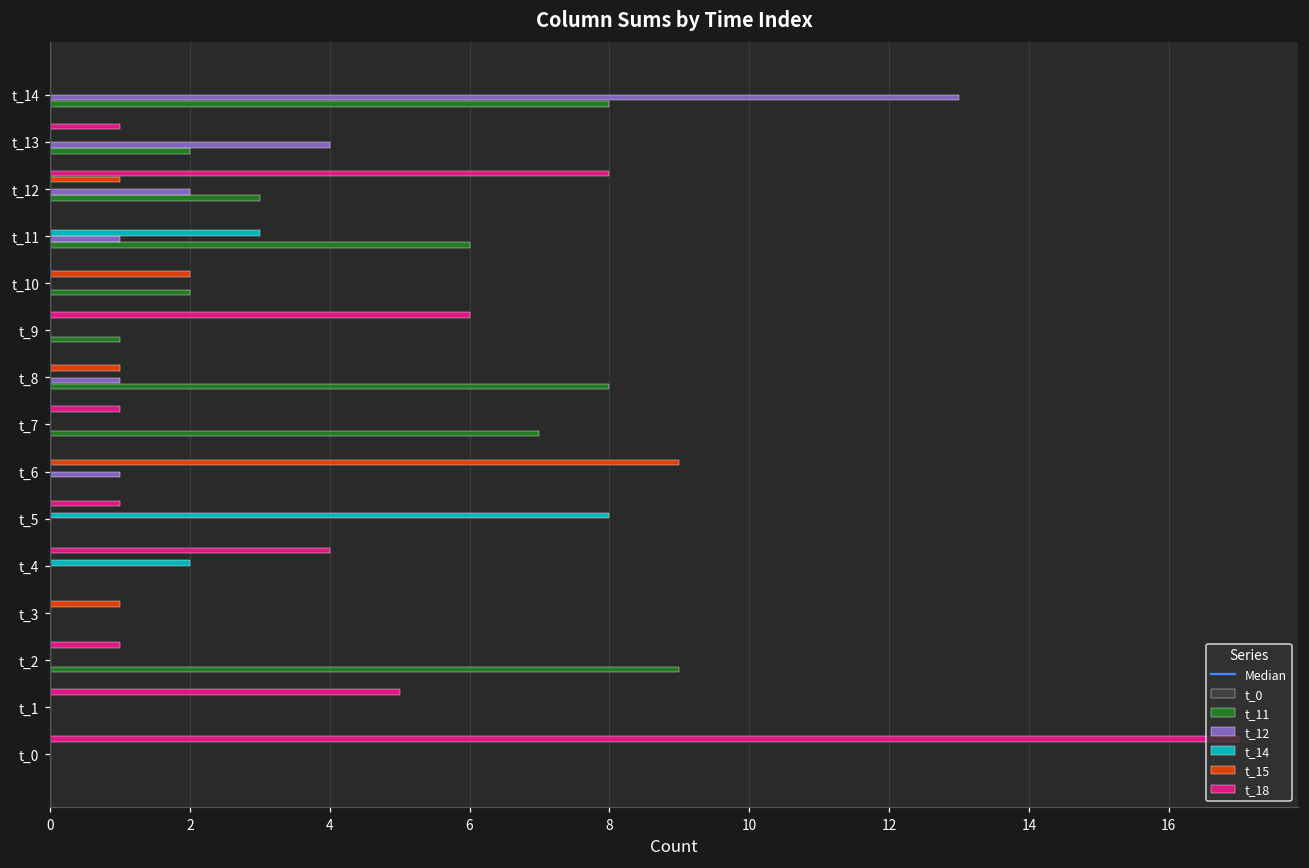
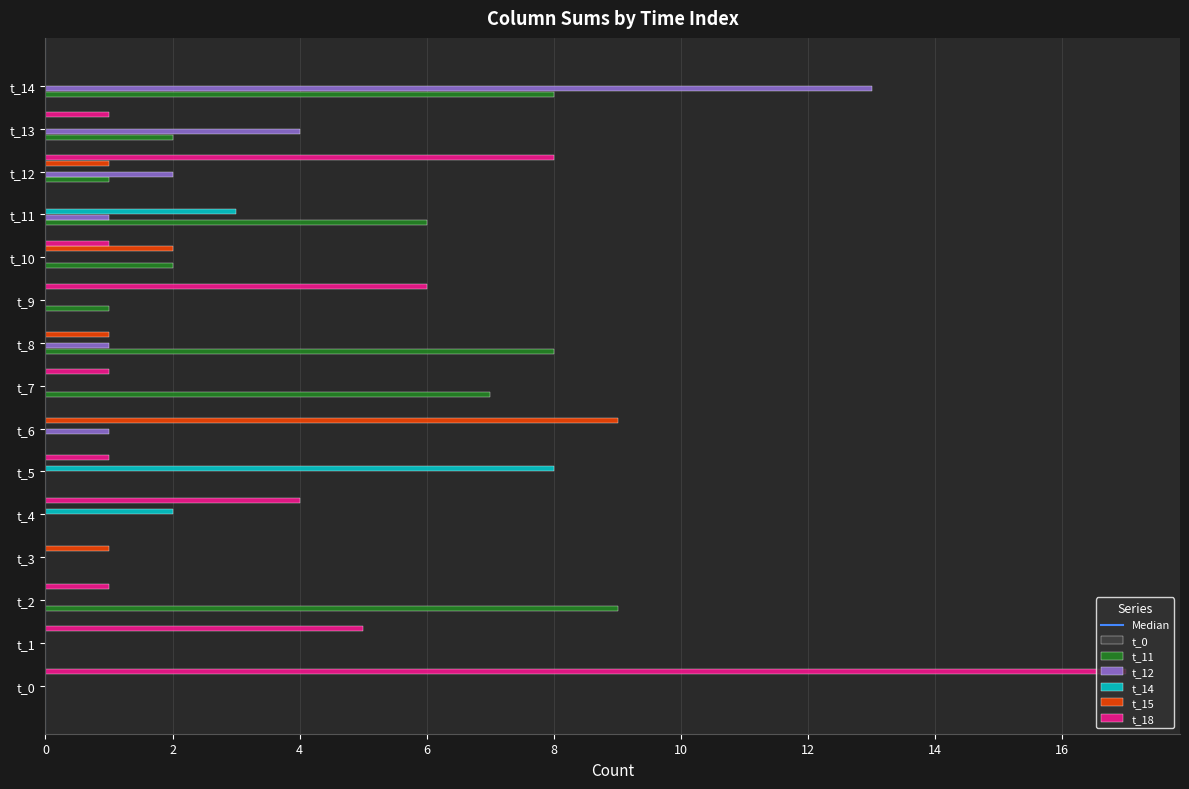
  {
    "t_0": {
      "t_14": 0,
      "t_13": 0,
      "t_12": 0,
      "t_11": 0,
      "t_10": 0,
      "t_9": 0,
      "t_8": 0,
      "t_7": 0,
      "t_6": 0,
      "t_5": 0,
      "t_4": 0,
      "t_3": 0,
      "t_2": 0,
      "t_1": 0,
      "t_0": 0
    },
    "t_11": {
      "t_14": 8,
      "t_13": 2,
-     "t_12": 3,
+     "t_12": 1,
      "t_11": 6,
      "t_10": 2,
      "t_9": 1,
      "t_8": 8,
      "t_7": 7,
      "t_6": 0,
      "t_5": 0,
      "t_4": 0,
      "t_3": 0,
      "t_2": 9,
      "t_1": 0,
      "t_0": 0
    },
    "t_12": {
      "t_14": 13,
      "t_13": 4,
      "t_12": 2,
      "t_11": 1,
      "t_10": 0,
      "t_9": 0,
      "t_8": 1,
      "t_7": 0,
      "t_6": 1,
      "t_5": 0,
      "t_4": 0,
      "t_3": 0,
      "t_2": 0,
      "t_1": 0,
      "t_0": 0
    },
    "t_14": {
      "t_14": 0,
      "t_13": 0,
      "t_12": 0,
      "t_11": 3,
      "t_10": 0,
      "t_9": 0,
      "t_8": 0,
      "t_7": 0,
      "t_6": 0,
      "t_5": 8,
      "t_4": 2,
      "t_3": 0,
      "t_2": 0,
      "t_1": 0,
      "t_0": 0
    },
    "t_15": {
      "t_14": 0,
      "t_13": 0,
      "t_12": 1,
      "t_11": 0,
      "t_10": 2,
      "t_9": 0,
      "t_8": 1,
      "t_7": 0,
      "t_6": 9,
      "t_5": 0,
      "t_4": 0,
      "t_3": 1,
      "t_2": 0,
      "t_1": 0,
      "t_0": 0
    },
    "t_18": {
      "t_14": 0,
      "t_13": 1,
      "t_12": 8,
      "t_11": 0,
-     "t_10": 0,
+     "t_10": 1,
      "t_9": 6,
      "t_8": 0,
      "t_7": 1,
      "t_6": 0,
      "t_5": 1,
      "t_4": 4,
      "t_3": 0,
      "t_2": 1,
      "t_1": 5
    }
  }
